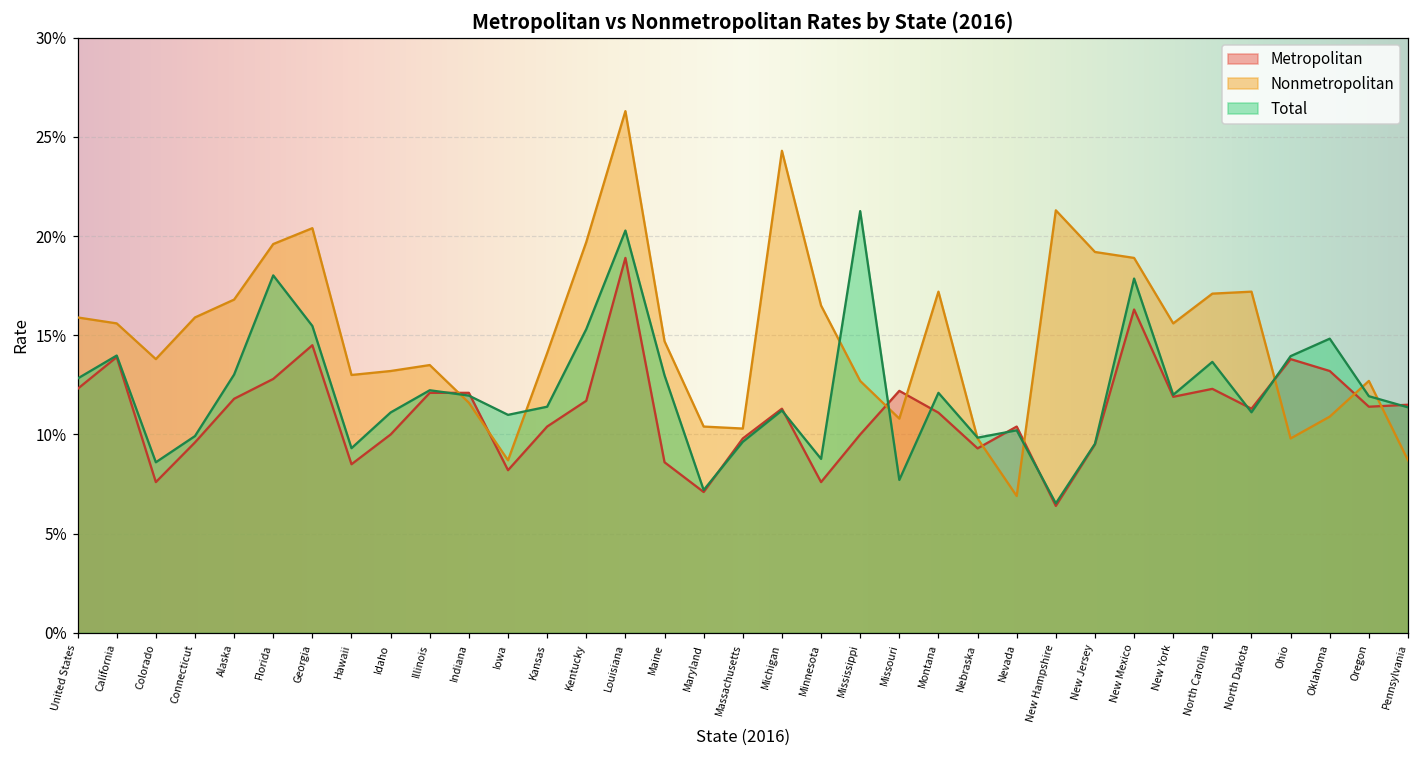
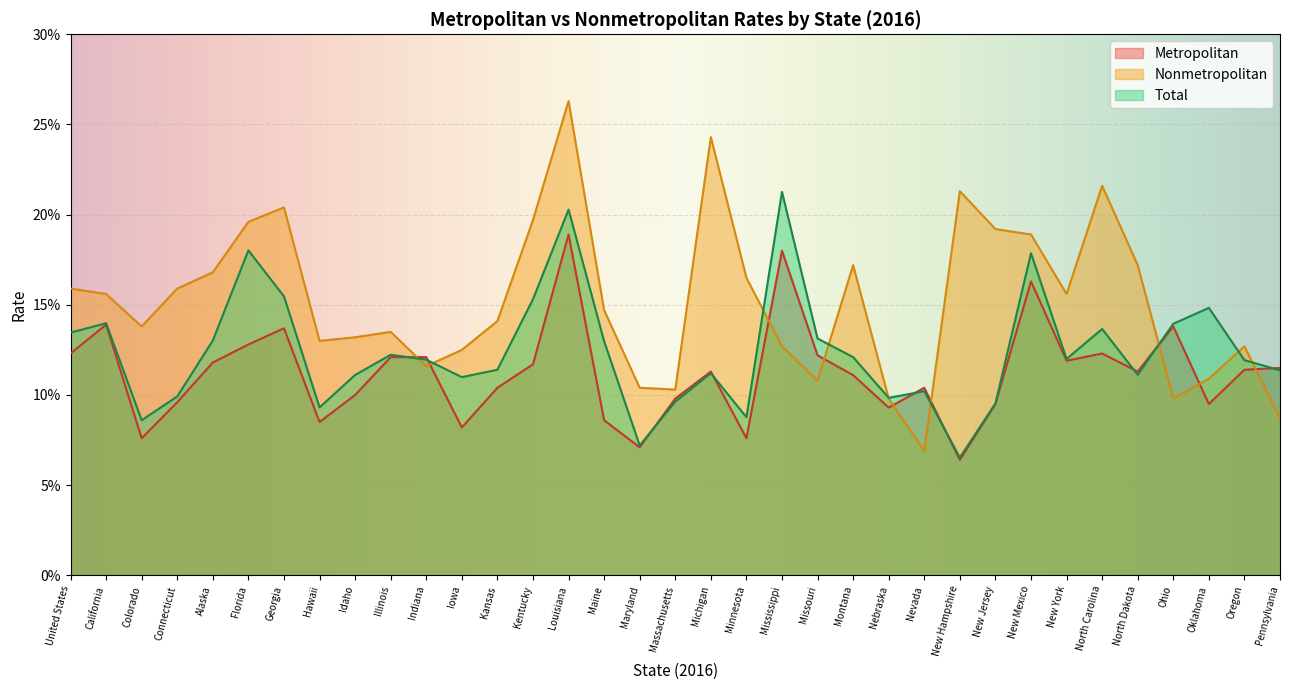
  {
    "Metropolitan": {
      "United States": "12.3%",
      "Colorado": "7.6%",
      "Connecticut": "9.6%",
      "Alaska": "11.8%",
      "Florida": "12.8%",
-     "Georgia": "14.5%",
+     "Georgia": "13.7%",
      "Hawaii": "8.5%",
      "Idaho": "10.0%",
      "Iowa": "8.2%",
      "Kansas": "10.4%",
      "Kentucky": "11.7%",
      "Louisiana": "18.9%",
      "Maine": "8.6%",
      "Massachusetts": "9.8%",
      "Minnesota": "7.6%",
-     "Mississippi": "10.0%",
+     "Mississippi": "18.0%",
      "Missouri": "12.2%",
      "Montana": "11.1%",
      "Nebraska": "9.3%",
      "Nevada": "10.4%",
      "New Mexico": "16.3%",
      "North Carolina": "12.3%",
      "North Dakota": "11.3%",
      "Ohio": "13.8%",
-     "Oklahoma": "13.2%",
+     "Oklahoma": "9.5%",
      "Oregon": "11.4%"
    },
    "Nonmetropolitan": {
      "United States": "15.9%",
      "California": "15.6%",
      "Colorado": "13.8%",
      "Connecticut": "15.9%",
      "Alaska": "16.8%",
      "Florida": "19.6%",
      "Georgia": "20.4%",
      "Hawaii": "13.0%",
      "Idaho": "13.2%",
      "Illinois": "13.5%",
      "Indiana": "11.6%",
-     "Iowa": "8.7%",
+     "Iowa": "12.5%",
      "Kansas": "14.1%",
      "Kentucky": "19.7%",
      "Louisiana": "26.3%",
      "Maine": "14.7%",
      "Maryland": "10.4%",
      "Massachusetts": "10.3%",
      "Michigan": "24.3%",
      "Minnesota": "16.5%",
      "Mississippi": "12.7%",
      "Missouri": "10.8%",
      "Montana": "17.2%",
      "Nevada": "6.9%",
      "New Hampshire": "21.3%",
      "New Jersey": "19.2%",
      "New Mexico": "18.9%",
      "New York": "15.6%",
-     "North Carolina": "17.1%",
+     "North Carolina": "21.6%",
      "North Dakota": "17.2%",
      "Ohio": "9.8%",
      "Oklahoma": "10.9%",
      "Oregon": "12.7%",
      "Pennsylvania": "8.7%"
    },
    "Total": {
-     "United States": "12.8%",
+     "United States": "13.5%",
      "Colorado": "8.6%",
      "Connecticut": "9.9%",
      "Alaska": "13.0%",
      "Florida": "18.0%",
      "Georgia": "15.5%",
      "Hawaii": "9.3%",
      "Idaho": "11.1%",
      "Iowa": "11.0%",
      "Kansas": "11.4%",
      "Kentucky": "15.3%",
      "Louisiana": "20.3%",
      "Maine": "13.0%",
      "Massachusetts": "9.6%",
      "Minnesota": "8.8%",
      "Mississippi": "21.3%",
-     "Missouri": "7.7%",
+     "Missouri": "13.1%",
      "Montana": "12.1%",
      "Nevada": "10.2%",
      "New Mexico": "17.9%",
      "North Carolina": "13.7%",
      "North Dakota": "11.1%",
      "Ohio": "14.0%",
      "Oklahoma": "14.8%",
      "Oregon": "11.9%"
    }
  }
